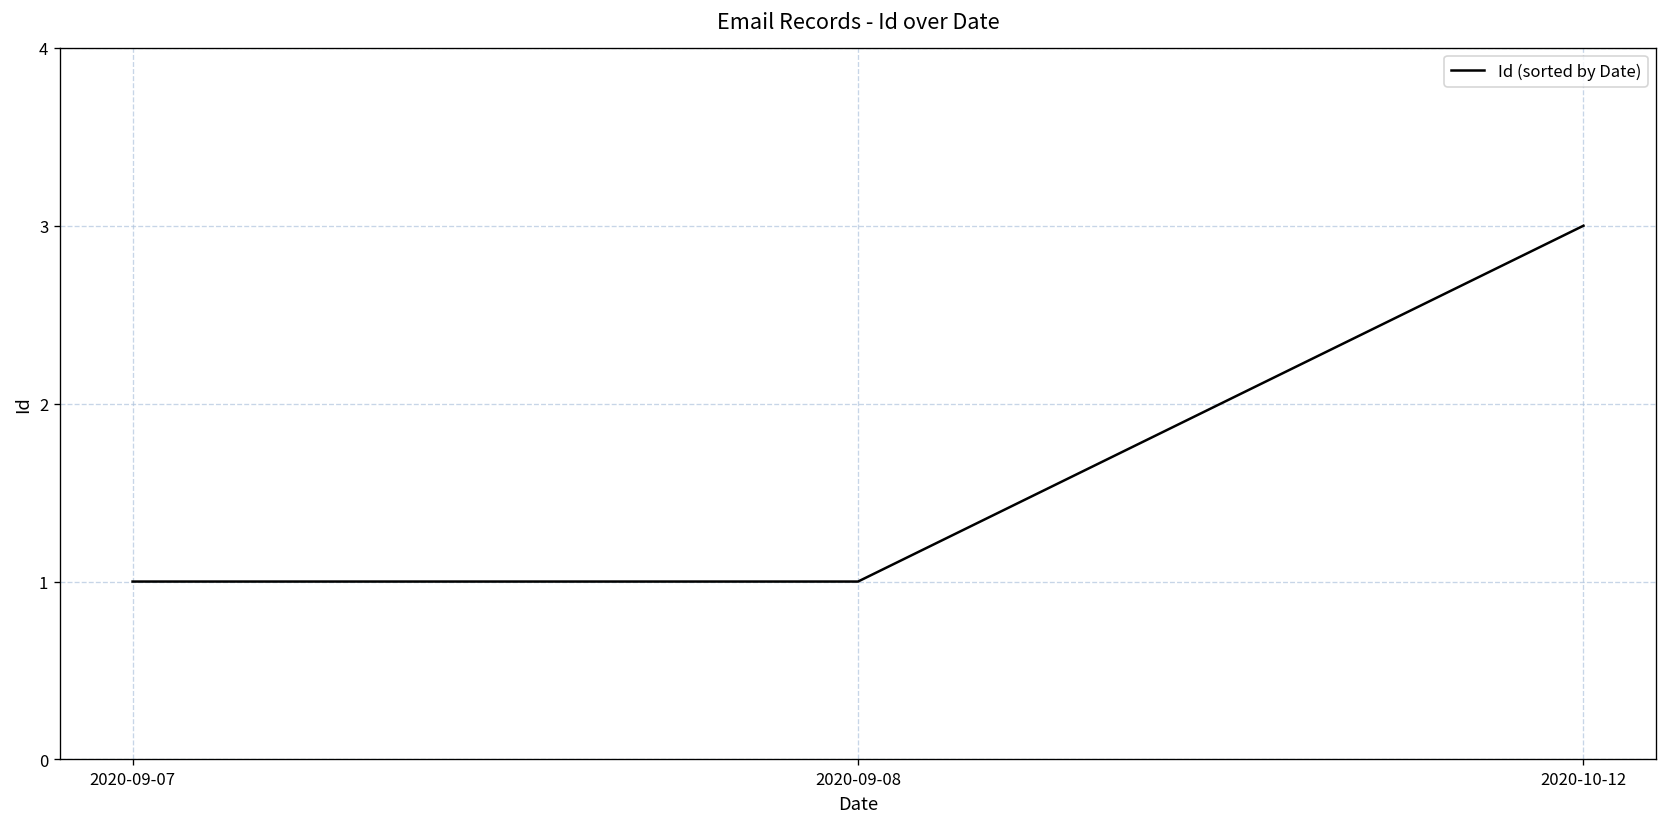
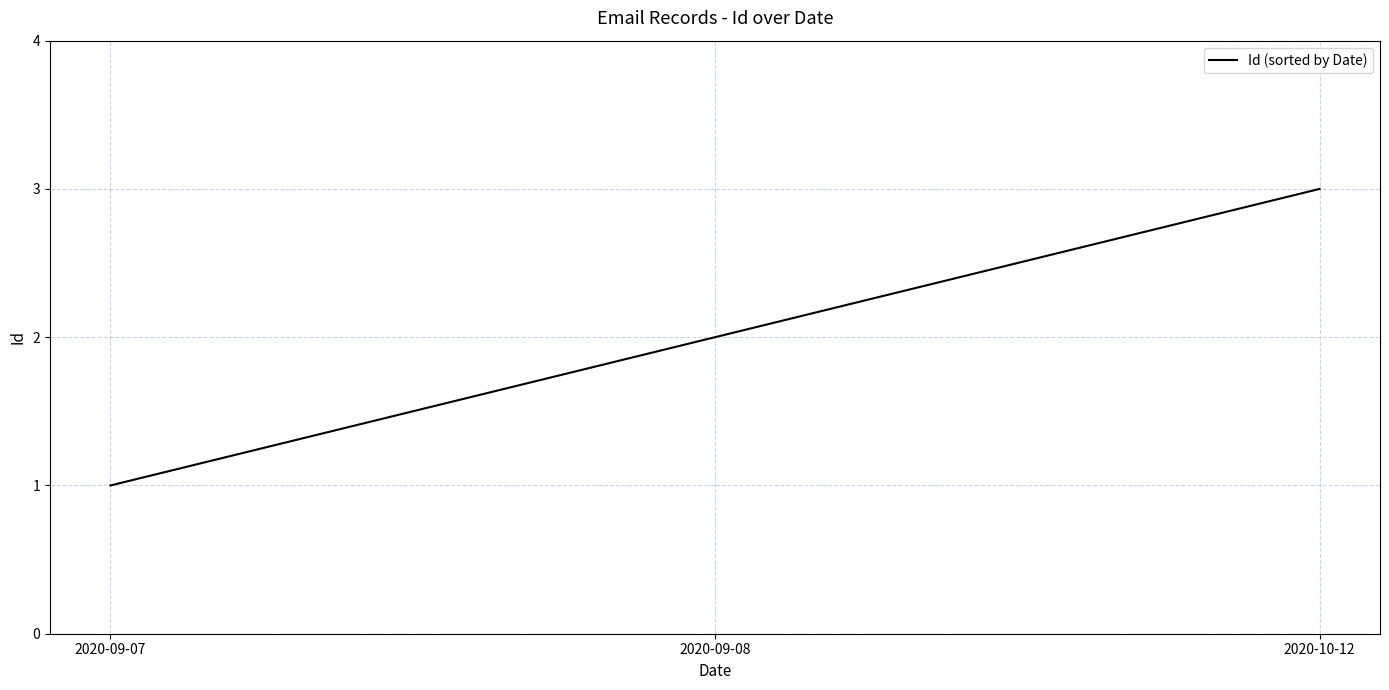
  {
    "2020-09-07": 1,
-   "2020-09-08": 1,
+   "2020-09-08": 2,
    "2020-10-12": 3
  }
